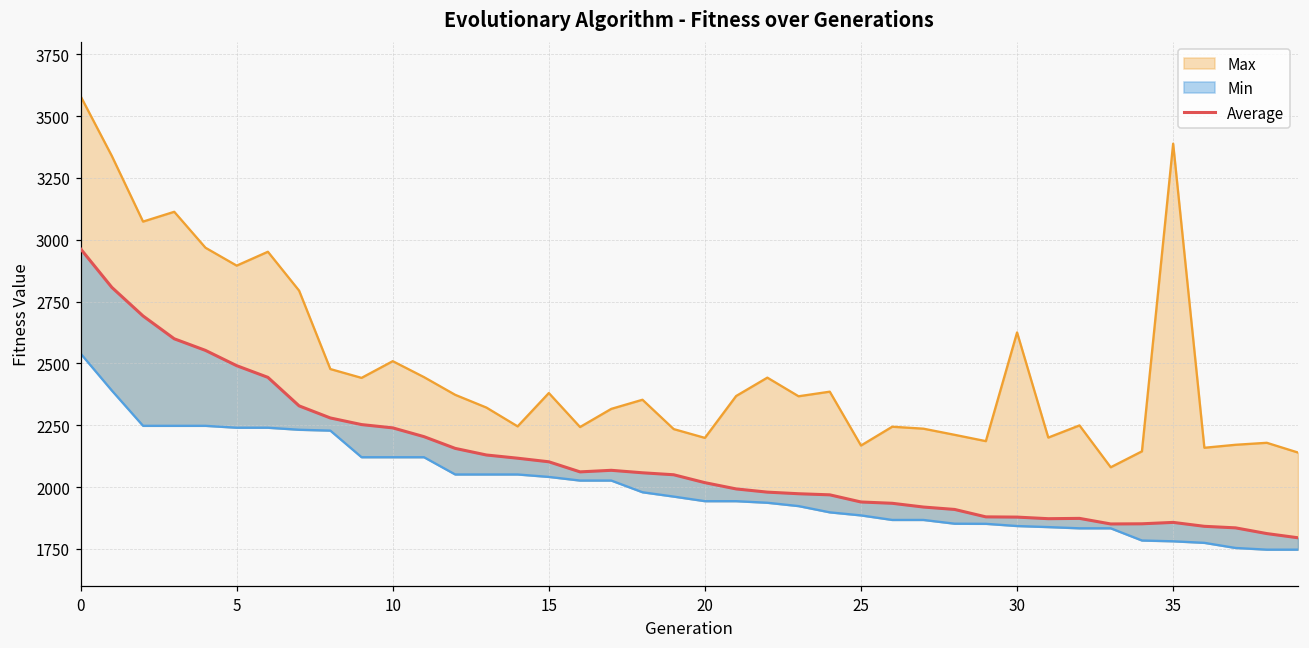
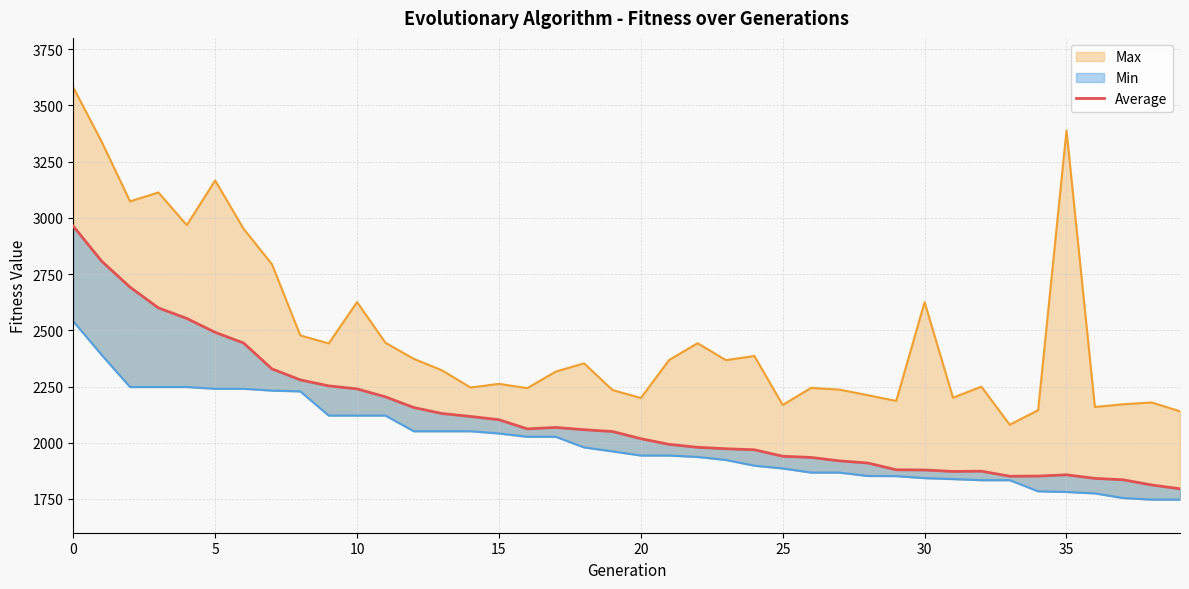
  {
    "Max": {
      "0": 3580,
-     "5": 2900,
-     "10": 2510,
-     "15": 2380,
+     "5": 3170,
+     "10": 2630,
+     "15": 2260,
      "20": 2200,
      "25": 2170,
      "30": 2630,
      "35": 3390
    }
  }
